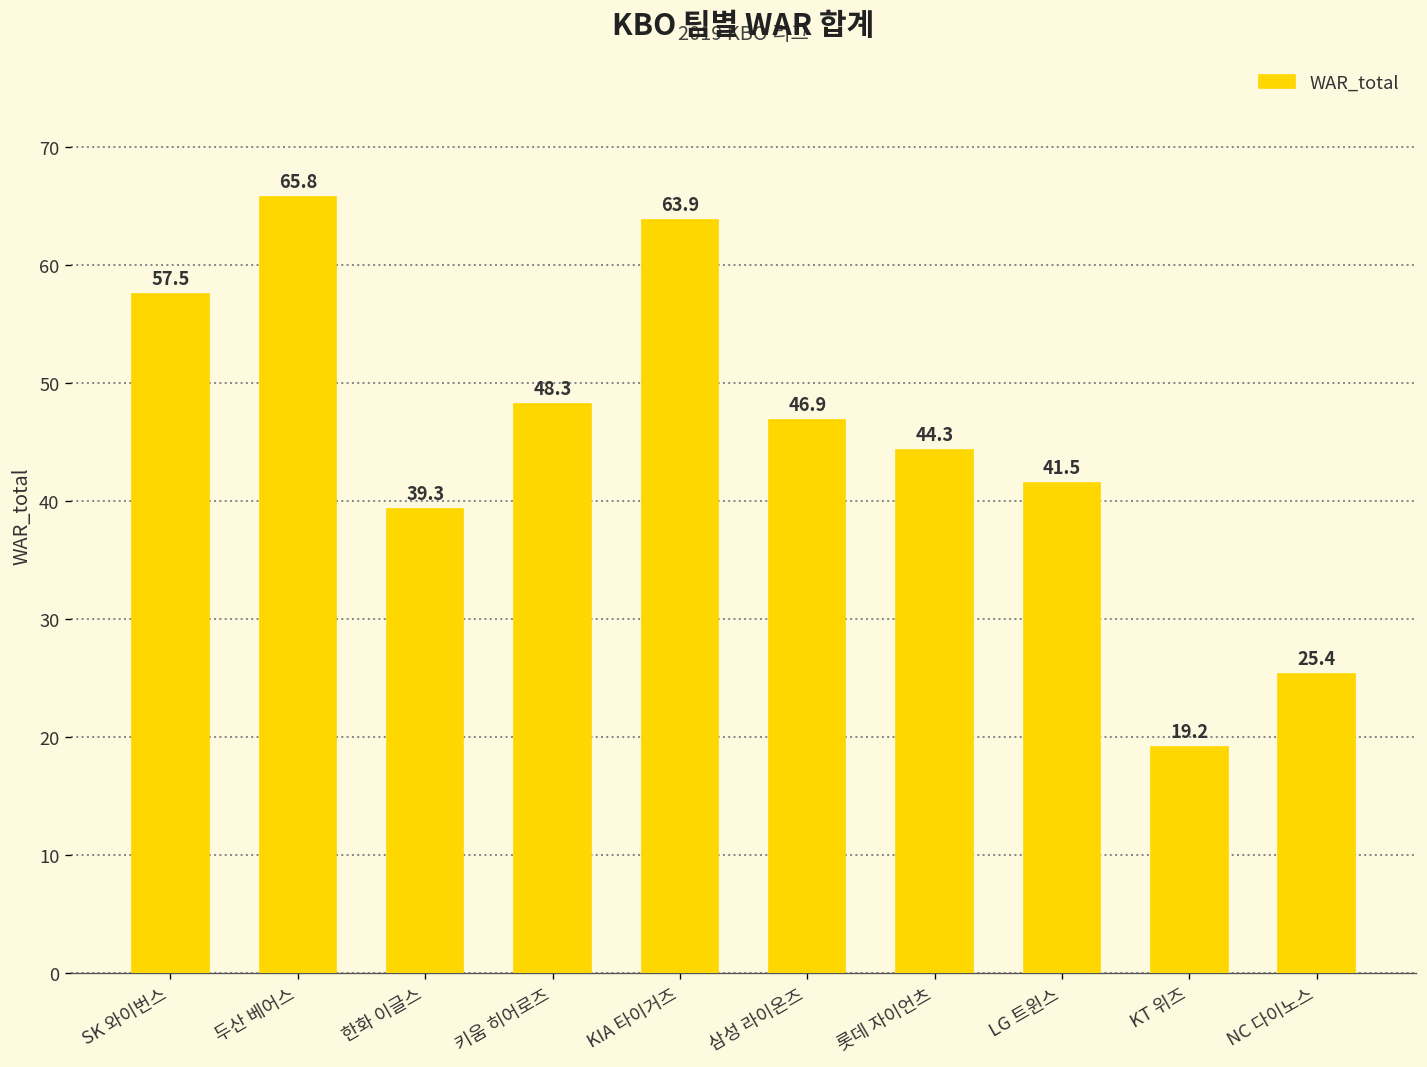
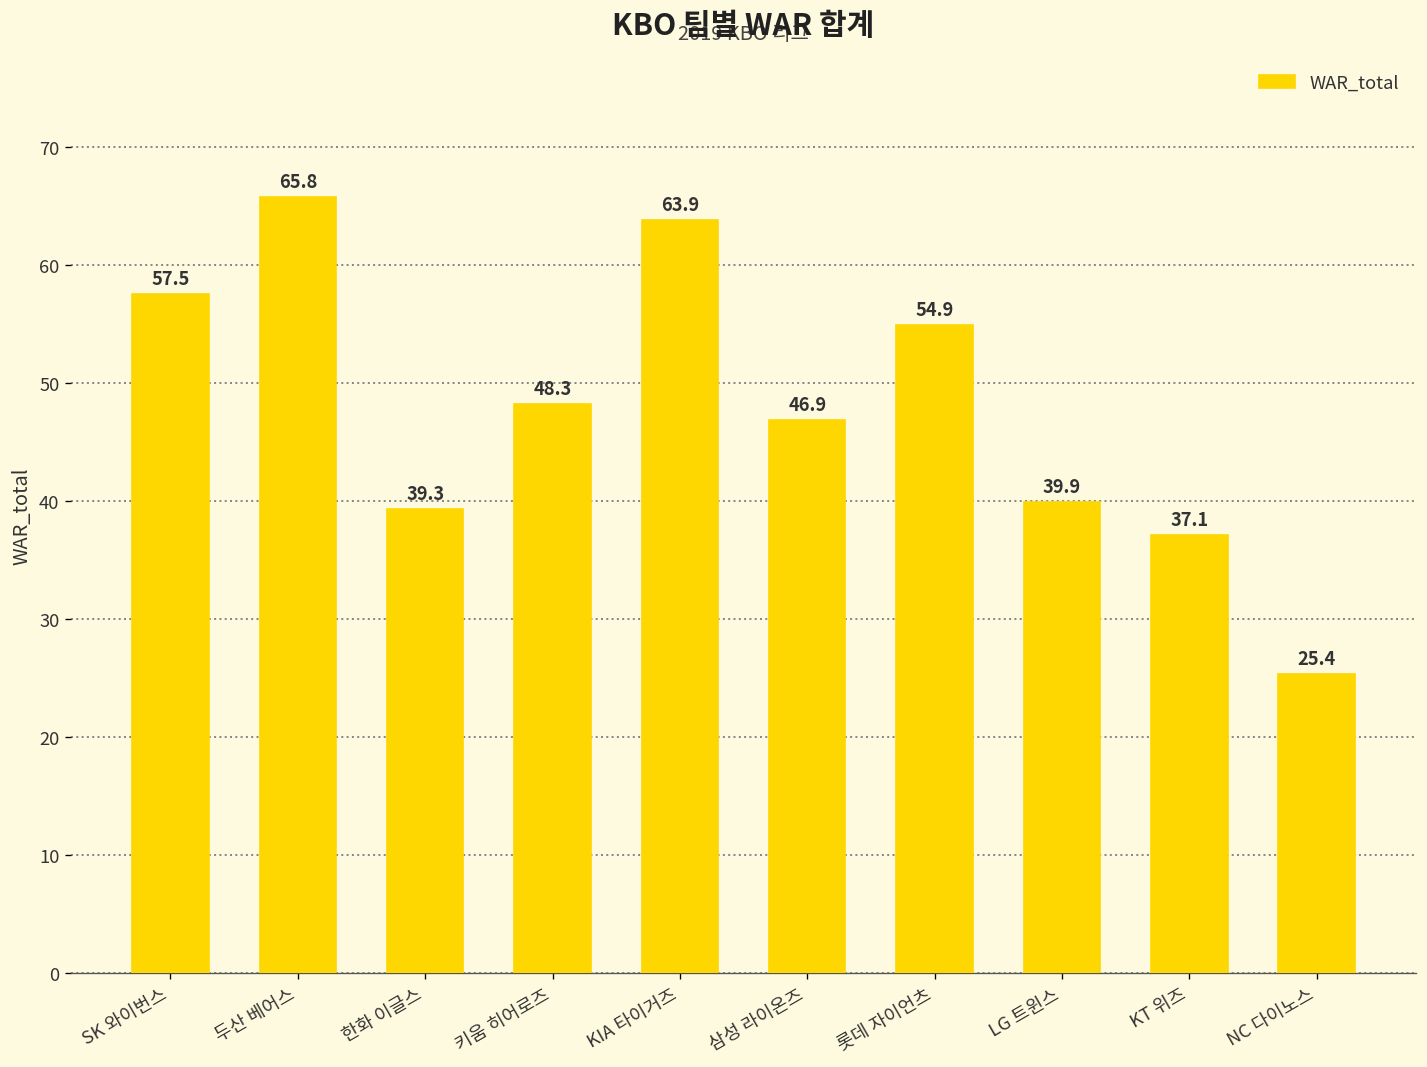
  {
    "SK 와이번스": 57.5,
    "두산 베어스": 65.8,
    "한화 이글스": 39.3,
    "키움 히어로즈": 48.3,
    "KIA 타이거즈": 63.9,
    "삼성 라이온즈": 46.9,
-   "롯데 자이언츠": 44.3,
-   "LG 트윈스": 41.5,
-   "KT 위즈": 19.2,
+   "롯데 자이언츠": 54.9,
+   "LG 트윈스": 39.9,
+   "KT 위즈": 37.1,
    "NC 다이노스": 25.4
  }
